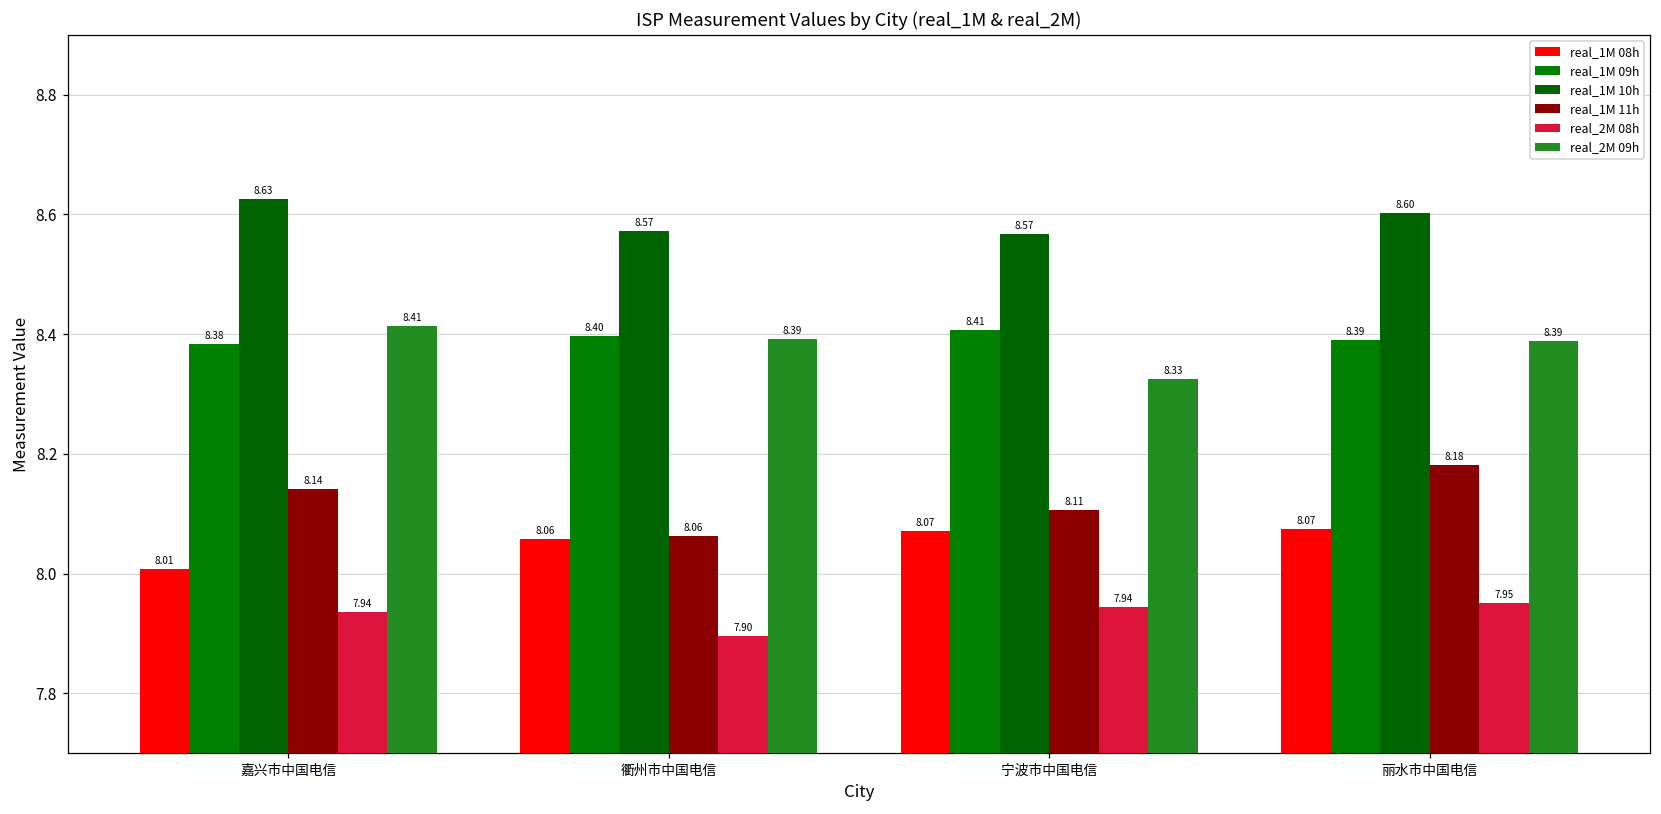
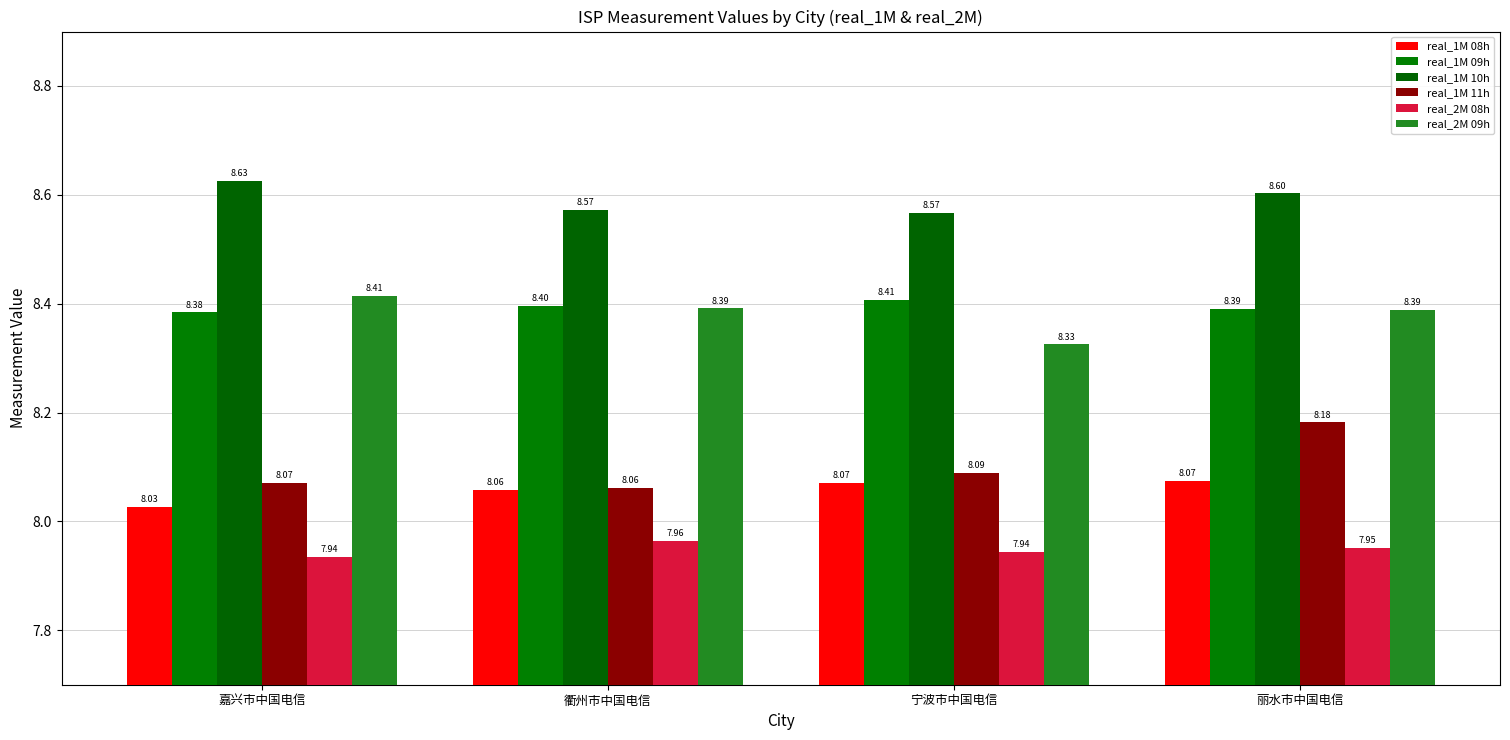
  {
    "real_1M 08h": {
-     "嘉兴市中国电信": 8.01,
+     "嘉兴市中国电信": 8.03,
      "衢州市中国电信": 8.06,
      "宁波市中国电信": 8.07,
      "丽水市中国电信": 8.07
    },
    "real_1M 11h": {
-     "嘉兴市中国电信": 8.14,
+     "嘉兴市中国电信": 8.07,
      "衢州市中国电信": 8.06,
-     "宁波市中国电信": 8.11,
+     "宁波市中国电信": 8.09,
      "丽水市中国电信": 8.18
    },
    "real_2M 08h": {
      "嘉兴市中国电信": 7.94,
-     "衢州市中国电信": 7.90,
+     "衢州市中国电信": 7.96,
      "宁波市中国电信": 7.94,
      "丽水市中国电信": 7.95
    }
  }
